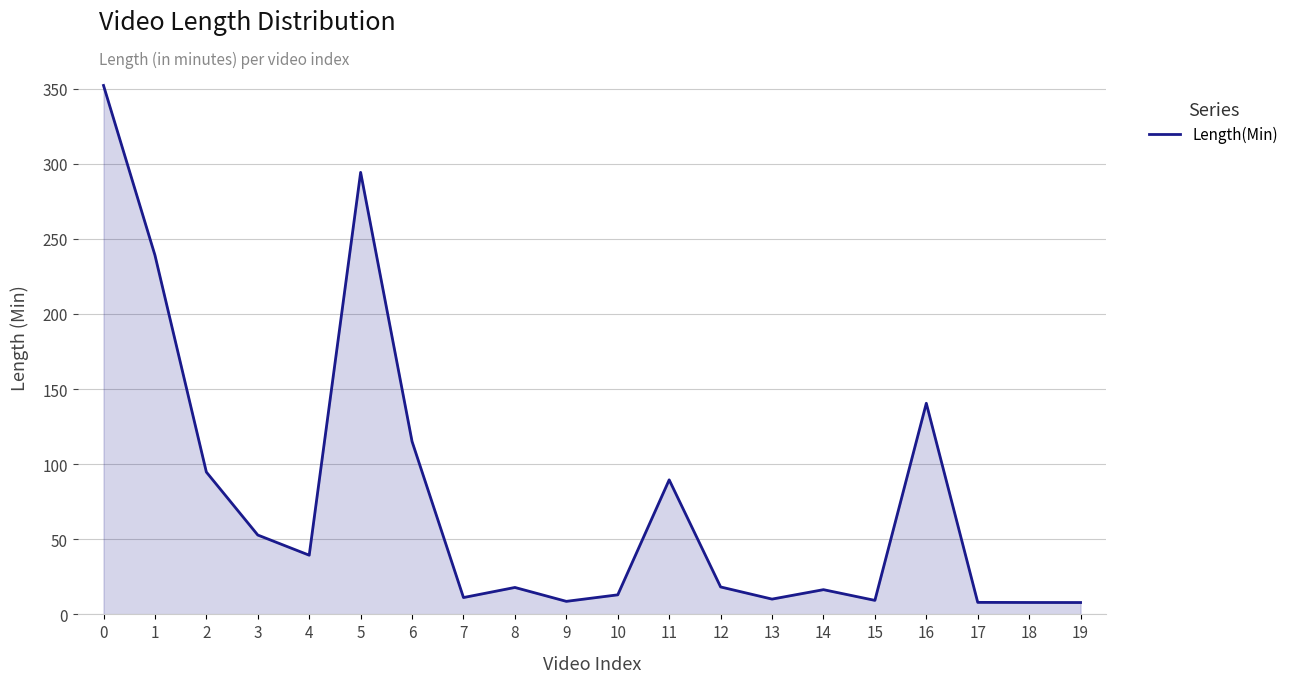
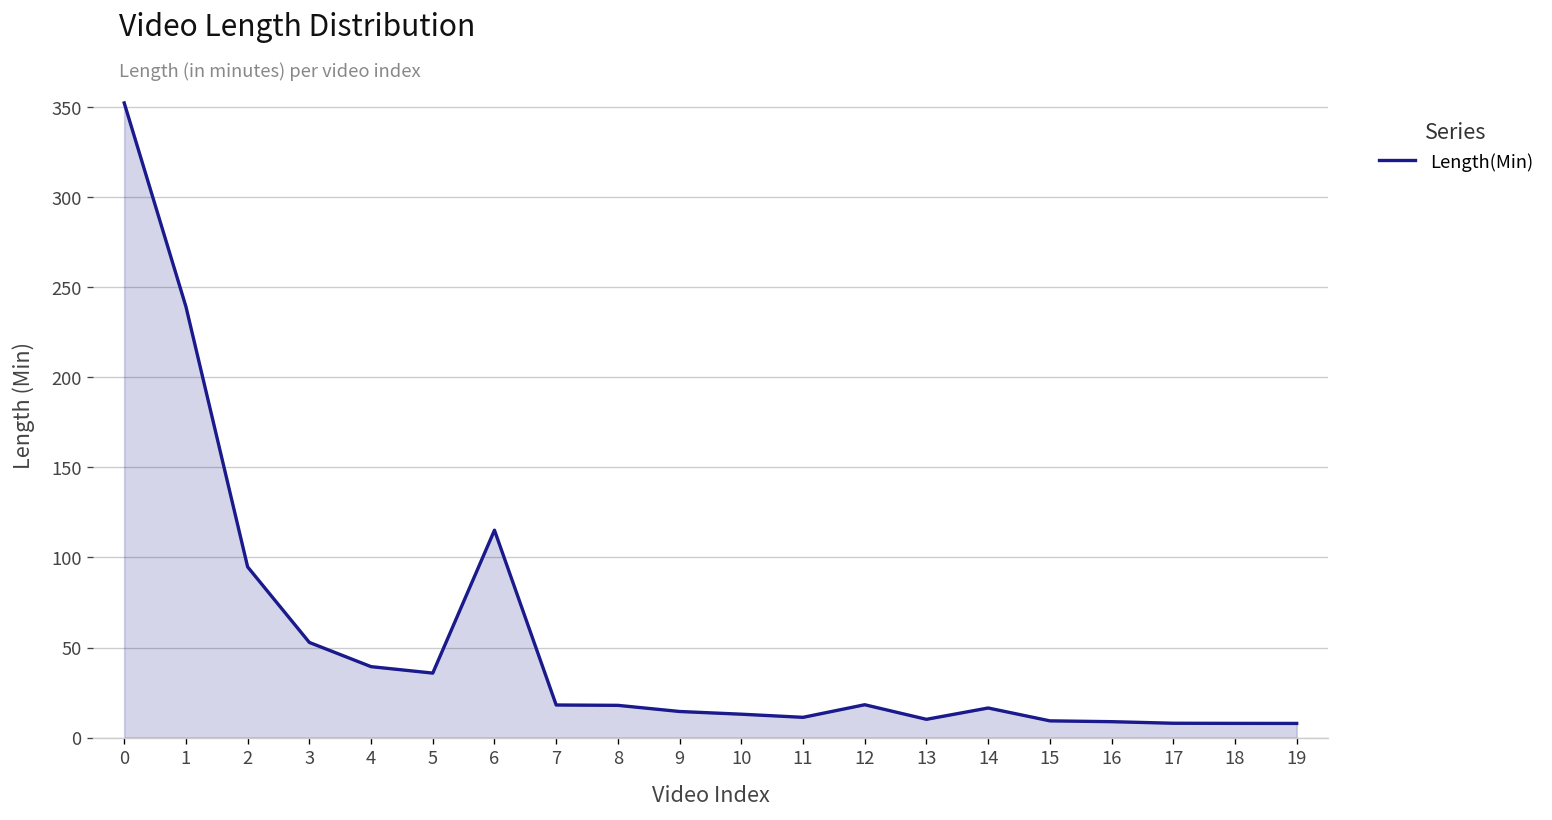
  {
    "0": 352,
    "1": 239,
    "2": 95,
    "3": 53,
    "4": 39,
-   "5": 294,
+   "5": 36,
    "6": 115,
-   "7": 11,
+   "7": 18,
    "8": 18,
-   "9": 9,
+   "9": 15,
    "10": 13,
-   "11": 90,
+   "11": 11,
    "12": 18,
    "13": 10,
    "14": 16,
    "15": 9,
-   "16": 141,
+   "16": 9,
    "17": 8,
    "18": 8,
    "19": 8
  }
